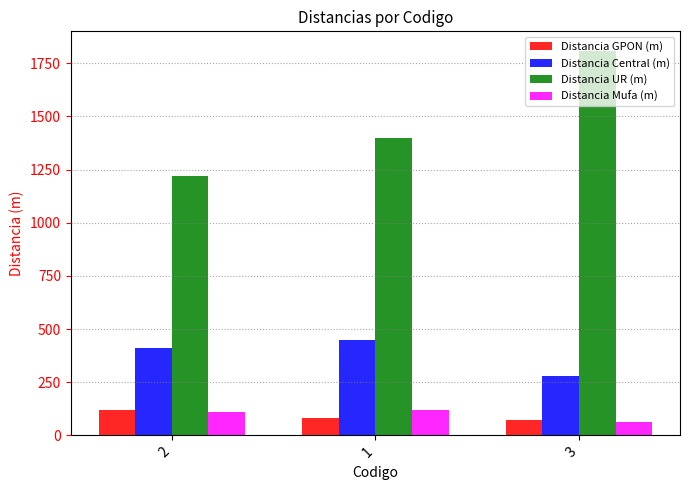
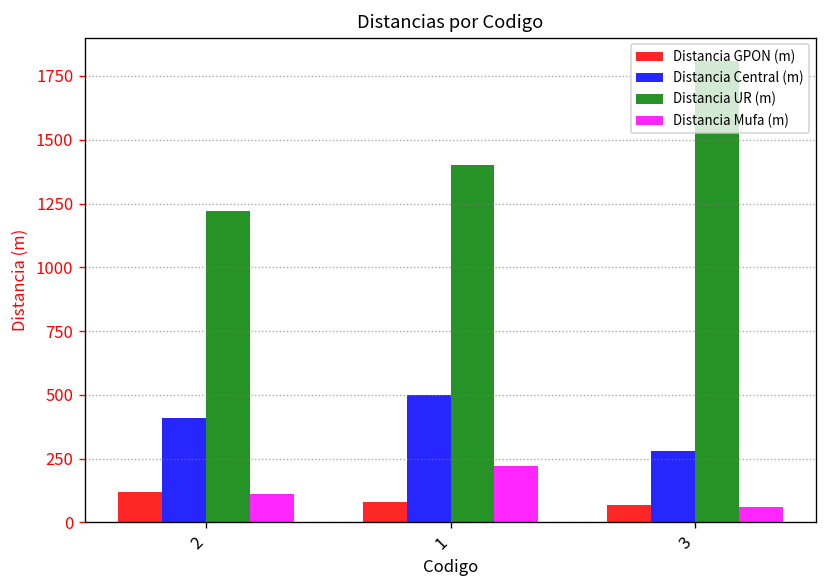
  {
    "Distancia GPON (m)": {
      "2": 120,
      "1": 80,
      "3": 70
    },
    "Distancia Central (m)": {
      "2": 410,
-     "1": 450,
+     "1": 500,
      "3": 280
    },
    "Distancia UR (m)": {
      "2": 1220,
      "1": 1400
    },
    "Distancia Mufa (m)": {
      "2": 110,
-     "1": 120,
+     "1": 220,
      "3": 60
    }
  }
